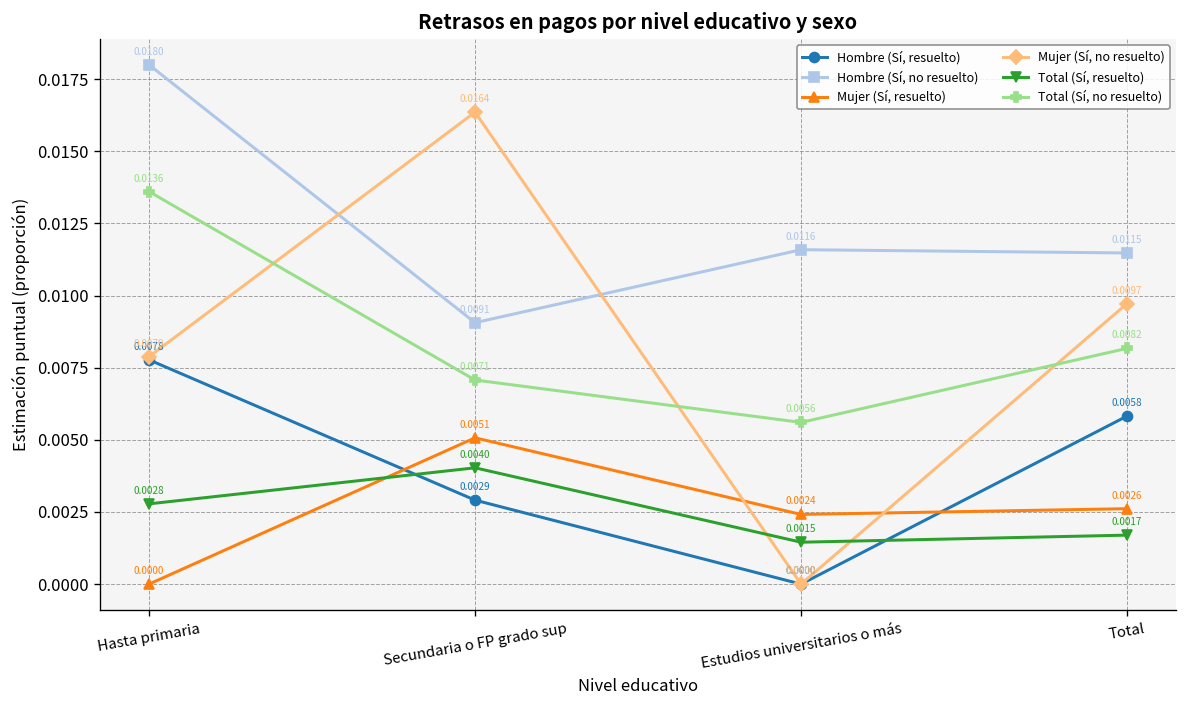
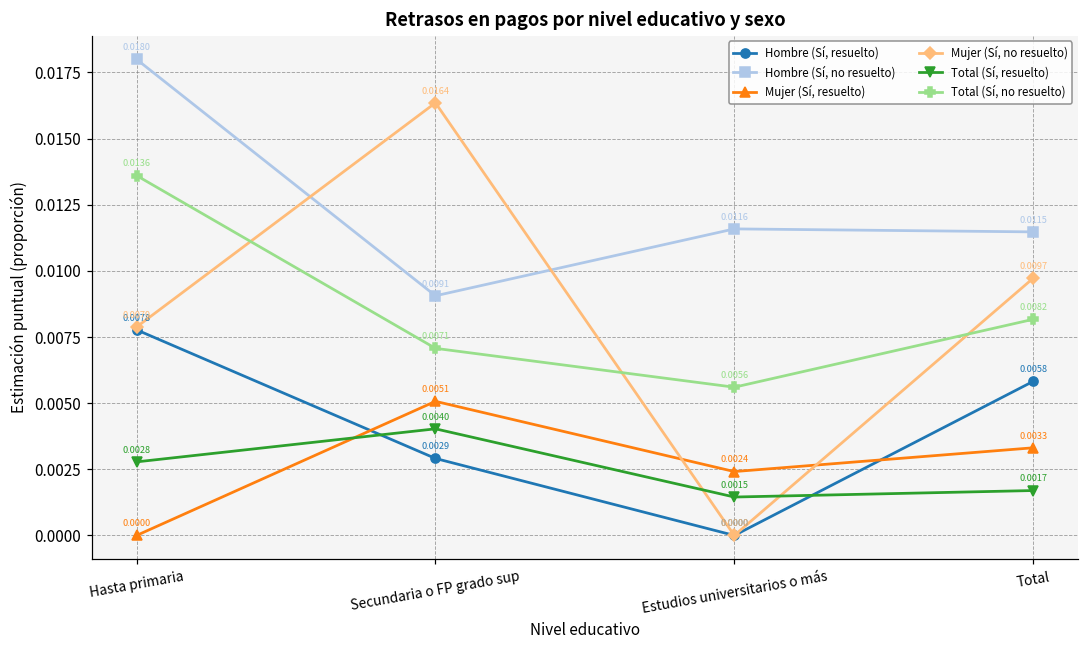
  {
    "Hombre (Sí, resuelto)": {
      "Secundaria o FP grado sup": 0.0029,
      "Total": 0.0058
    },
    "Hombre (Sí, no resuelto)": {
      "Hasta primaria": 0.0180,
      "Secundaria o FP grado sup": 0.0091,
      "Estudios universitarios o más": 0.0116,
      "Total": 0.0115
    },
    "Mujer (Sí, resuelto)": {
      "Hasta primaria": 0.0000,
      "Secundaria o FP grado sup": 0.0051,
      "Estudios universitarios o más": 0.0024,
-     "Total": 0.0026
+     "Total": 0.0033
    },
    "Mujer (Sí, no resuelto)": {
      "Secundaria o FP grado sup": 0.0164,
      "Total": 0.0097
    },
    "Total (Sí, resuelto)": {
      "Hasta primaria": 0.0028,
      "Secundaria o FP grado sup": 0.0040,
      "Estudios universitarios o más": 0.0015,
      "Total": 0.0017
    },
    "Total (Sí, no resuelto)": {
      "Hasta primaria": 0.0136,
      "Secundaria o FP grado sup": 0.0071,
      "Estudios universitarios o más": 0.0056,
      "Total": 0.0082
    }
  }
